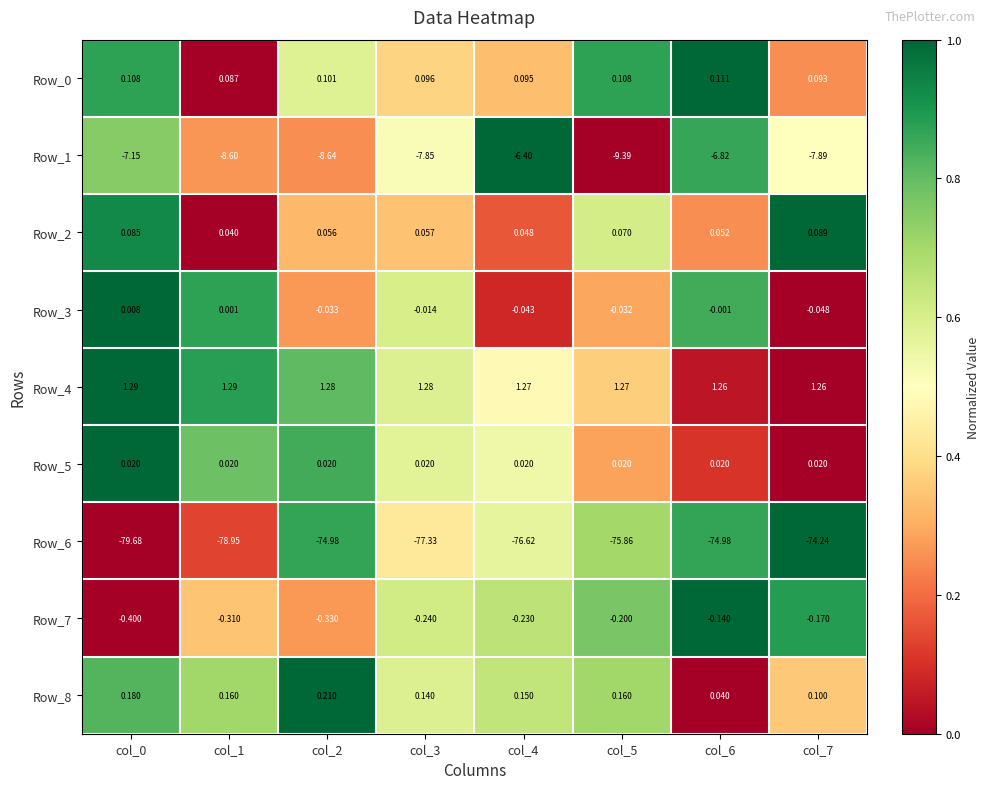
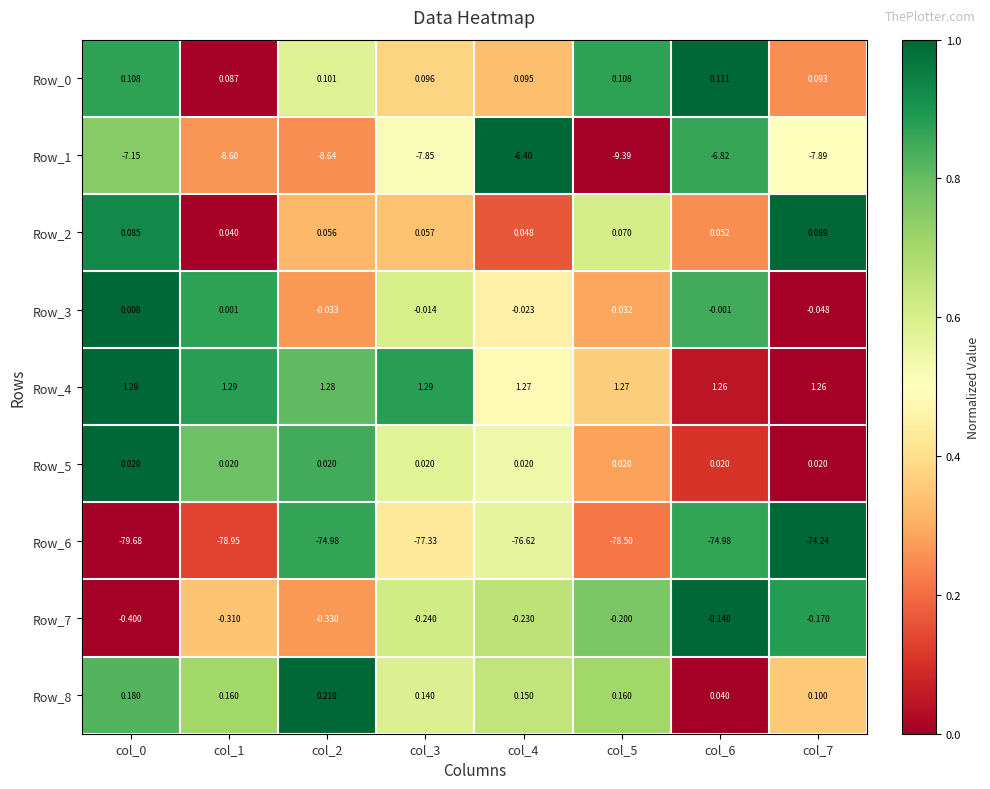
  {
    "Row_0": {
      "col_0": 0.108,
      "col_1": 0.087,
      "col_2": 0.101,
      "col_3": 0.096,
      "col_4": 0.095,
      "col_5": 0.108,
      "col_6": 0.111,
      "col_7": 0.093
    },
    "Row_1": {
      "col_0": -7.15,
      "col_1": -8.60,
      "col_2": -8.64,
      "col_3": -7.85,
      "col_4": -6.40,
      "col_5": -9.39,
      "col_6": -6.82,
      "col_7": -7.89
    },
    "Row_2": {
      "col_0": 0.085,
      "col_1": 0.040,
      "col_2": 0.056,
      "col_3": 0.057,
      "col_4": 0.048,
      "col_5": 0.070,
      "col_6": 0.052,
      "col_7": 0.089
    },
    "Row_3": {
      "col_0": 0.008,
      "col_1": 0.001,
      "col_2": -0.033,
      "col_3": -0.014,
-     "col_4": -0.043,
+     "col_4": -0.023,
      "col_5": -0.032,
      "col_6": -0.001,
      "col_7": -0.048
    },
    "Row_4": {
      "col_0": 1.29,
      "col_1": 1.29,
      "col_2": 1.28,
-     "col_3": 1.28,
+     "col_3": 1.29,
      "col_4": 1.27,
      "col_5": 1.27,
      "col_6": 1.26,
      "col_7": 1.26
    },
    "Row_5": {
      "col_0": 0.020,
      "col_1": 0.020,
      "col_2": 0.020,
      "col_3": 0.020,
      "col_4": 0.020,
      "col_5": 0.020,
      "col_6": 0.020,
      "col_7": 0.020
    },
    "Row_6": {
      "col_0": -79.68,
      "col_1": -78.95,
      "col_2": -74.98,
      "col_3": -77.33,
      "col_4": -76.62,
-     "col_5": -75.86,
+     "col_5": -78.50,
      "col_6": -74.98,
      "col_7": -74.24
    },
    "Row_7": {
      "col_0": -0.400,
      "col_1": -0.310,
      "col_2": -0.330,
      "col_3": -0.240,
      "col_4": -0.230,
      "col_5": -0.200,
      "col_6": -0.140,
      "col_7": -0.170
    },
    "Row_8": {
      "col_0": 0.180,
      "col_1": 0.160,
      "col_2": 0.210,
      "col_3": 0.140,
      "col_4": 0.150,
      "col_5": 0.160,
      "col_6": 0.040,
      "col_7": 0.100
    }
  }
